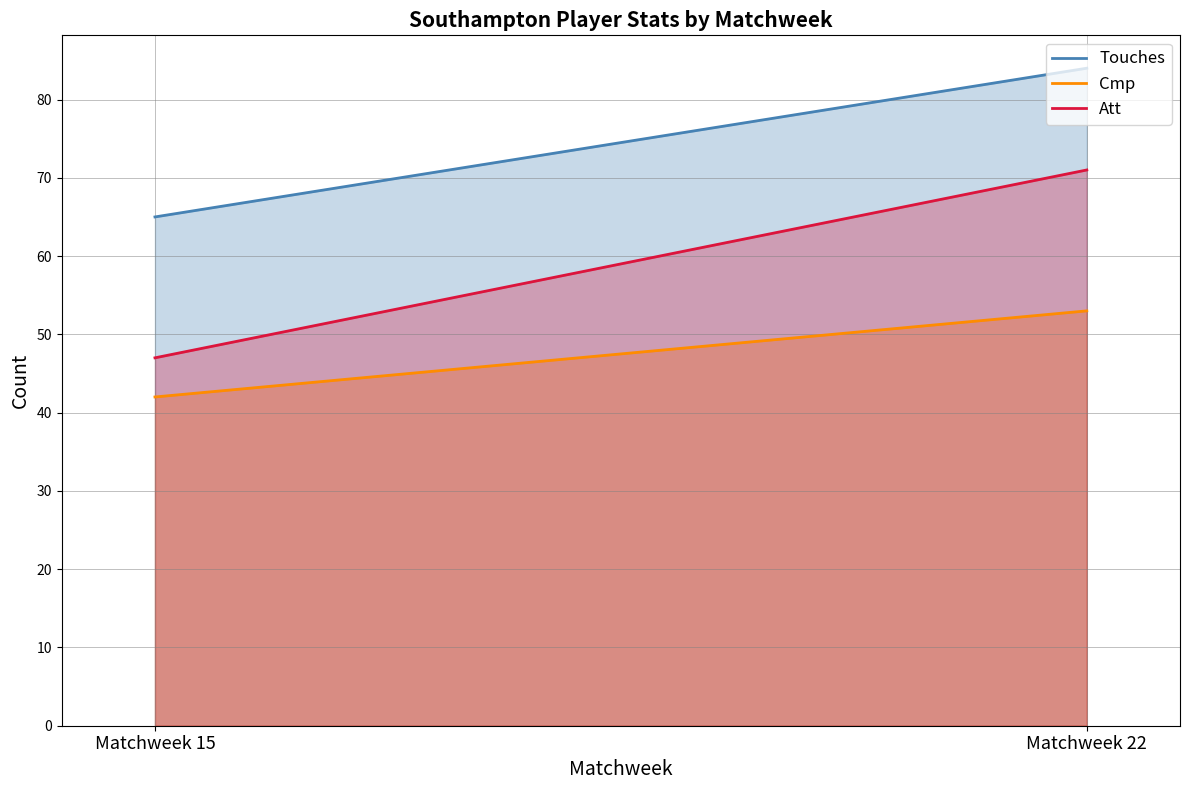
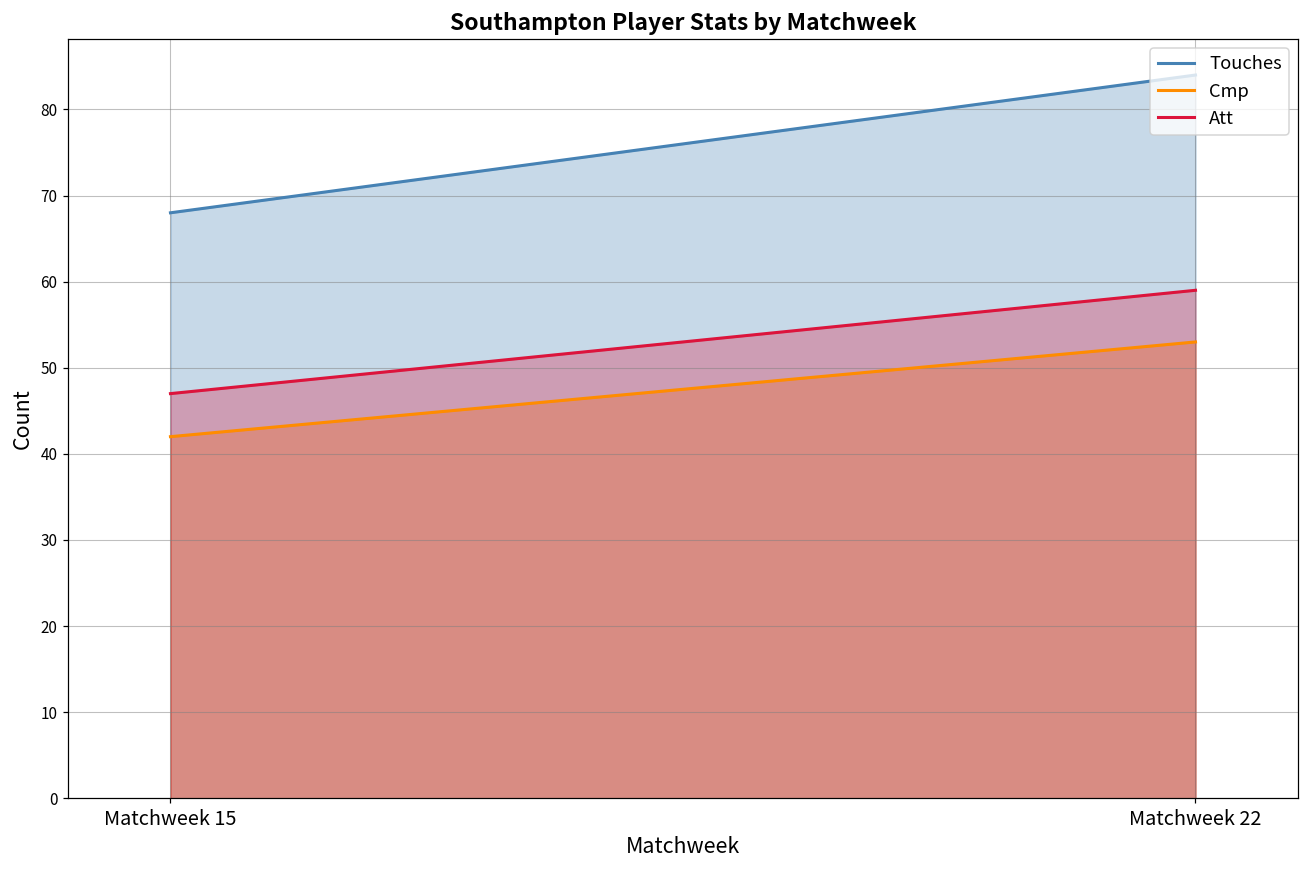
  {
    "Touches": {
-     "Matchweek 15": 65
+     "Matchweek 15": 68
    },
    "Cmp": {
      "Matchweek 15": 42,
      "Matchweek 22": 53
    },
    "Att": {
      "Matchweek 15": 47,
-     "Matchweek 22": 71
+     "Matchweek 22": 59
    }
  }
